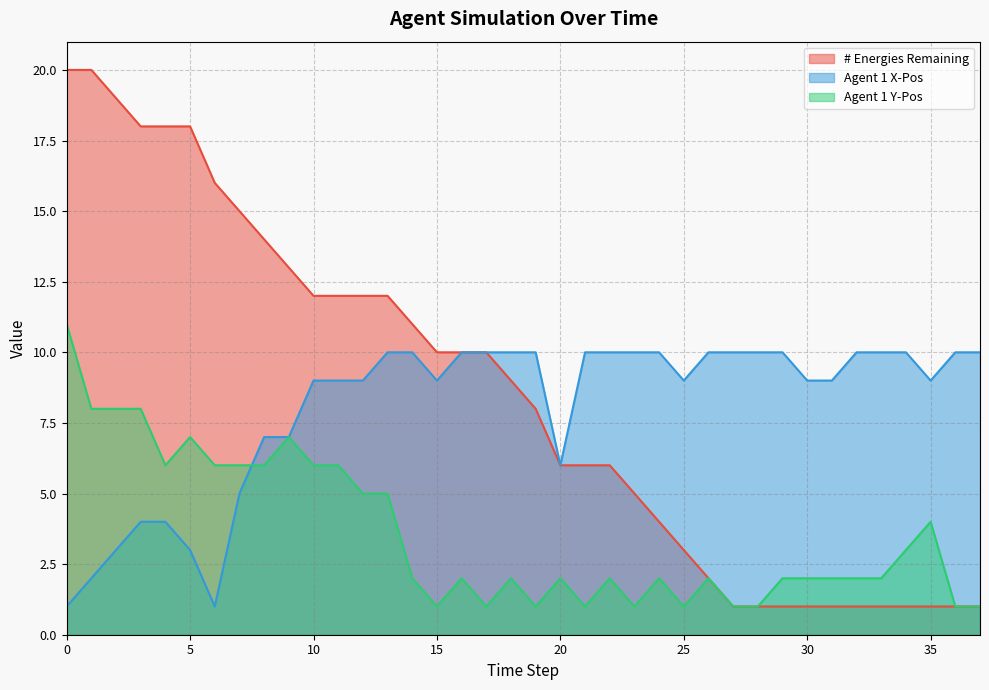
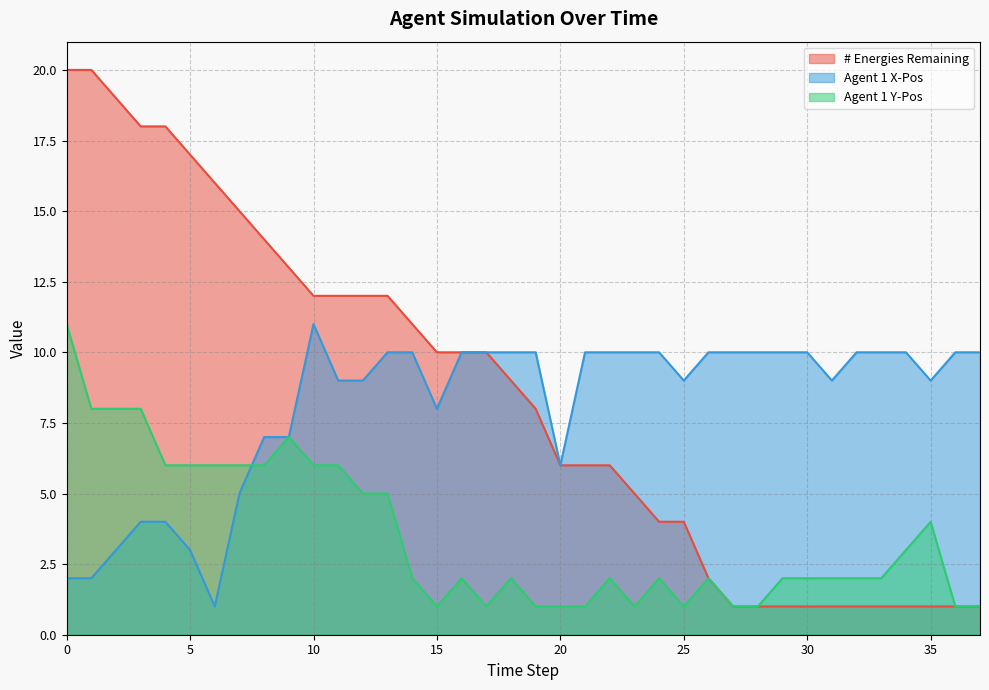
  {
    "# Energies Remaining": {
      "0": 20,
-     "5": 18,
+     "5": 17,
      "10": 12,
      "15": 10,
-     "25": 3,
+     "25": 4,
      "30": 1,
      "35": 1
    },
    "Agent 1 X-Pos": {
-     "0": 1,
+     "0": 2,
      "5": 3,
-     "10": 9,
-     "15": 9,
+     "10": 11,
+     "15": 8,
      "25": 9,
-     "30": 9,
+     "30": 10,
      "35": 9
    },
    "Agent 1 Y-Pos": {
      "0": 11,
-     "5": 7,
+     "5": 6,
      "10": 6,
      "15": 1,
-     "20": 2,
+     "20": 1,
      "25": 1,
      "30": 2,
      "35": 4
    }
  }
